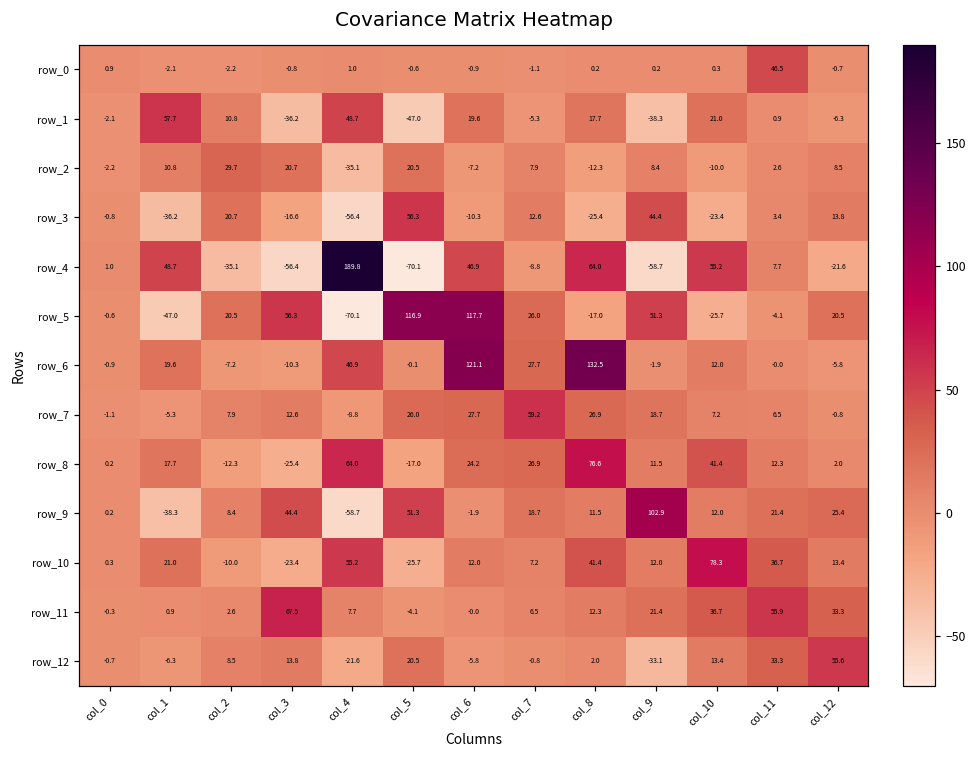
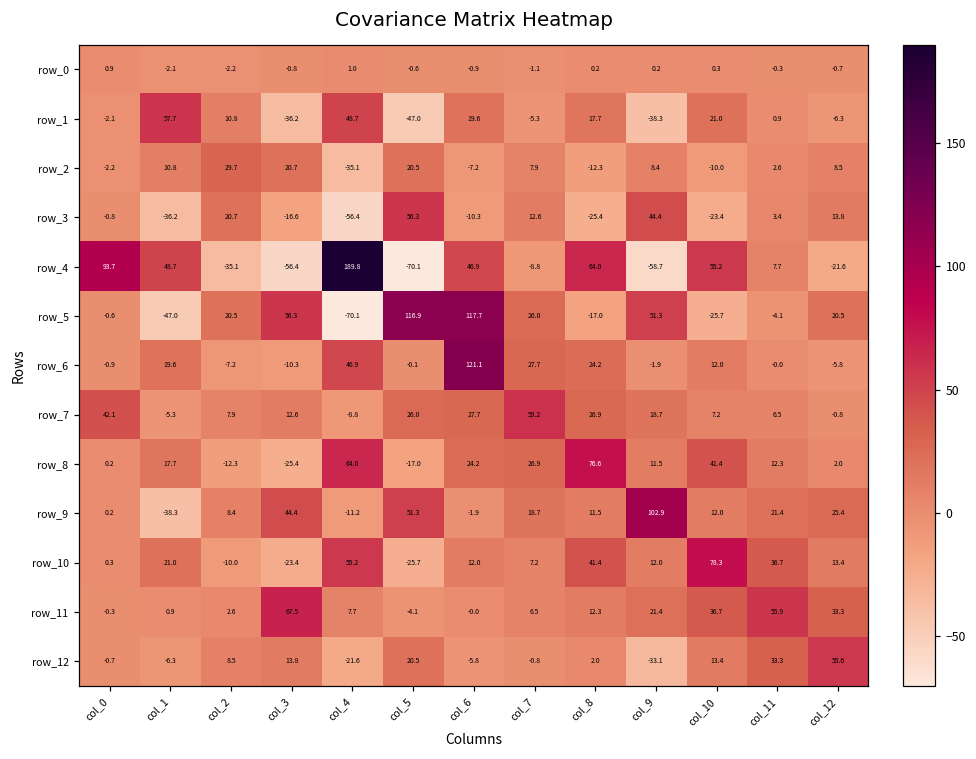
  {
    "row_0": {
      "col_0": 0.9,
      "col_1": -2.1,
      "col_2": -2.2,
      "col_3": -0.8,
      "col_4": 1.0,
      "col_5": -0.6,
      "col_6": -0.9,
      "col_7": -1.1,
      "col_8": 0.2,
      "col_9": 0.2,
      "col_10": 0.3,
-     "col_11": 46.5,
+     "col_11": -0.3,
      "col_12": -0.7
    },
    "row_1": {
      "col_0": -2.1,
      "col_1": 57.7,
      "col_2": 10.8,
      "col_3": -36.2,
      "col_4": 48.7,
      "col_5": -47.0,
      "col_6": 19.6,
      "col_7": -5.3,
      "col_8": 17.7,
      "col_9": -38.3,
      "col_10": 21.0,
      "col_11": 0.9,
      "col_12": -6.3
    },
    "row_2": {
      "col_0": -2.2,
      "col_1": 10.8,
      "col_2": 29.7,
      "col_3": 20.7,
      "col_4": -35.1,
      "col_5": 20.5,
      "col_6": -7.2,
      "col_7": 7.9,
      "col_8": -12.3,
      "col_9": 8.4,
      "col_10": -10.0,
      "col_11": 2.6,
      "col_12": 8.5
    },
    "row_3": {
      "col_0": -0.8,
      "col_1": -36.2,
      "col_2": 20.7,
      "col_3": -16.6,
      "col_4": -56.4,
      "col_5": 56.3,
      "col_6": -10.3,
      "col_7": 12.6,
      "col_8": -25.4,
      "col_9": 44.4,
      "col_10": -23.4,
      "col_11": 3.4,
      "col_12": 13.8
    },
    "row_4": {
-     "col_0": 1.0,
+     "col_0": 93.7,
      "col_1": 48.7,
      "col_2": -35.1,
      "col_3": -56.4,
      "col_4": 189.8,
      "col_5": -70.1,
      "col_6": 46.9,
      "col_7": -8.8,
      "col_8": 64.0,
      "col_9": -58.7,
      "col_10": 55.2,
      "col_11": 7.7,
      "col_12": -21.6
    },
    "row_5": {
      "col_0": -0.6,
      "col_1": -47.0,
      "col_2": 20.5,
      "col_3": 56.3,
      "col_4": -70.1,
      "col_5": 116.9,
      "col_6": 117.7,
      "col_7": 26.0,
      "col_8": -17.0,
      "col_9": 51.3,
      "col_10": -25.7,
      "col_11": -4.1,
      "col_12": 20.5
    },
    "row_6": {
      "col_0": -0.9,
      "col_1": 19.6,
      "col_2": -7.2,
      "col_3": -10.3,
      "col_4": 46.9,
      "col_5": -0.1,
      "col_6": 121.1,
      "col_7": 27.7,
-     "col_8": 132.5,
+     "col_8": 24.2,
      "col_9": -1.9,
      "col_10": 12.0,
      "col_11": -0.0,
      "col_12": -5.8
    },
    "row_7": {
-     "col_0": -1.1,
+     "col_0": 42.1,
      "col_1": -5.3,
      "col_2": 7.9,
      "col_3": 12.6,
      "col_4": -8.8,
      "col_5": 26.0,
      "col_6": 27.7,
      "col_7": 59.2,
      "col_8": 26.9,
      "col_9": 18.7,
      "col_10": 7.2,
      "col_11": 6.5,
      "col_12": -0.8
    },
    "row_8": {
      "col_0": 0.2,
      "col_1": 17.7,
      "col_2": -12.3,
      "col_3": -25.4,
      "col_4": 64.0,
      "col_5": -17.0,
      "col_6": 24.2,
      "col_7": 26.9,
      "col_8": 76.6,
      "col_9": 11.5,
      "col_10": 41.4,
      "col_11": 12.3,
      "col_12": 2.0
    },
    "row_9": {
      "col_0": 0.2,
      "col_1": -38.3,
      "col_2": 8.4,
      "col_3": 44.4,
-     "col_4": -58.7,
+     "col_4": -11.2,
      "col_5": 51.3,
      "col_6": -1.9,
      "col_7": 18.7,
      "col_8": 11.5,
      "col_9": 102.9,
      "col_10": 12.0,
      "col_11": 21.4,
      "col_12": 25.4
    },
    "row_10": {
      "col_0": 0.3,
      "col_1": 21.0,
      "col_2": -10.0,
      "col_3": -23.4,
      "col_4": 55.2,
      "col_5": -25.7,
      "col_6": 12.0,
      "col_7": 7.2,
      "col_8": 41.4,
      "col_9": 12.0,
      "col_10": 78.3,
      "col_11": 36.7,
      "col_12": 13.4
    },
    "row_11": {
      "col_0": -0.3,
      "col_1": 0.9,
      "col_2": 2.6,
      "col_3": 67.5,
      "col_4": 7.7,
      "col_5": -4.1,
      "col_6": -0.0,
      "col_7": 6.5,
      "col_8": 12.3,
      "col_9": 21.4,
      "col_10": 36.7,
      "col_11": 55.9,
      "col_12": 33.3
    },
    "row_12": {
      "col_0": -0.7,
      "col_1": -6.3,
      "col_2": 8.5,
      "col_3": 13.8,
      "col_4": -21.6,
      "col_5": 20.5,
      "col_6": -5.8,
      "col_7": -0.8,
      "col_8": 2.0,
      "col_9": -33.1,
      "col_10": 13.4,
      "col_11": 33.3,
      "col_12": 55.6
    }
  }
